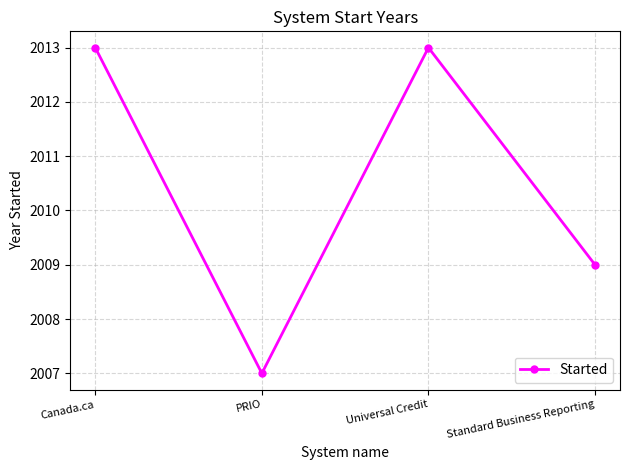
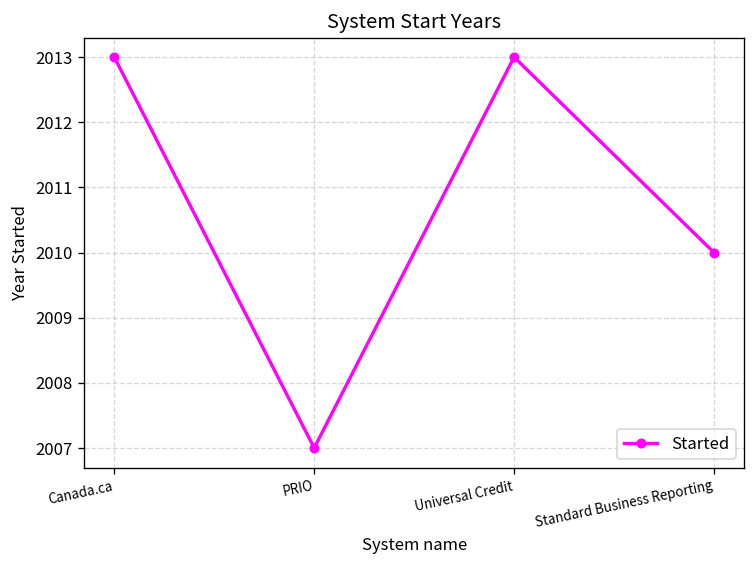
  {
    "Canada.ca": 2013,
    "PRIO": 2007,
    "Universal Credit": 2013,
-   "Standard Business Reporting": 2009
+   "Standard Business Reporting": 2010
  }
